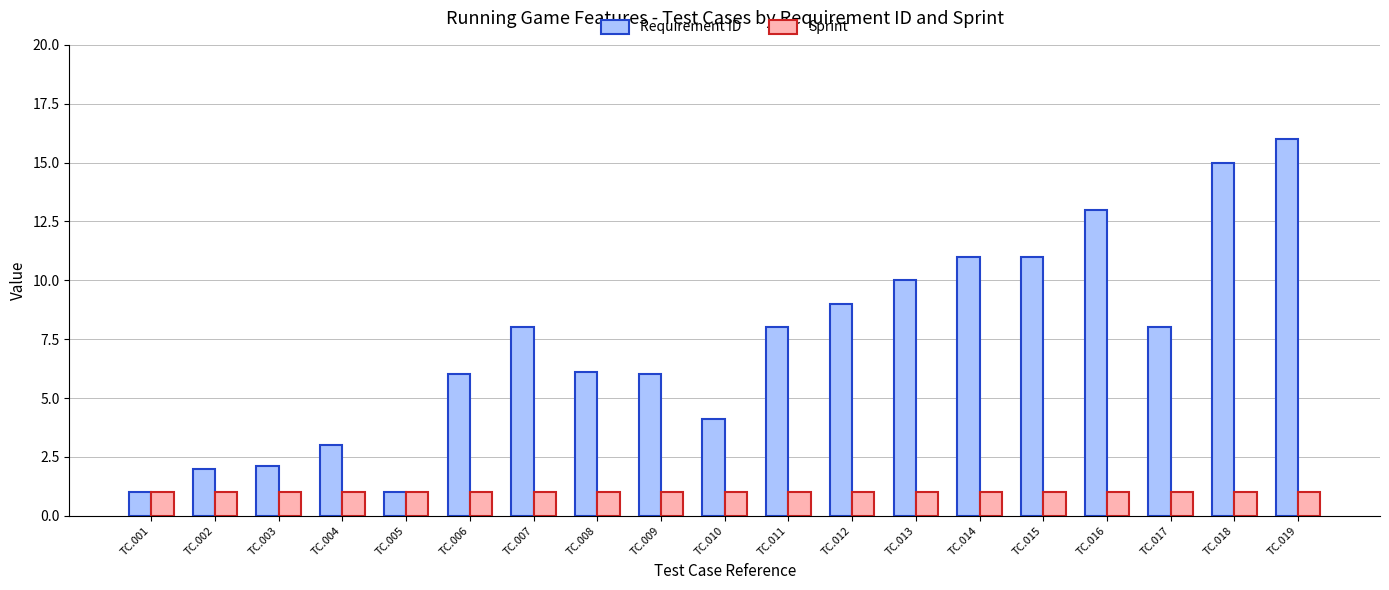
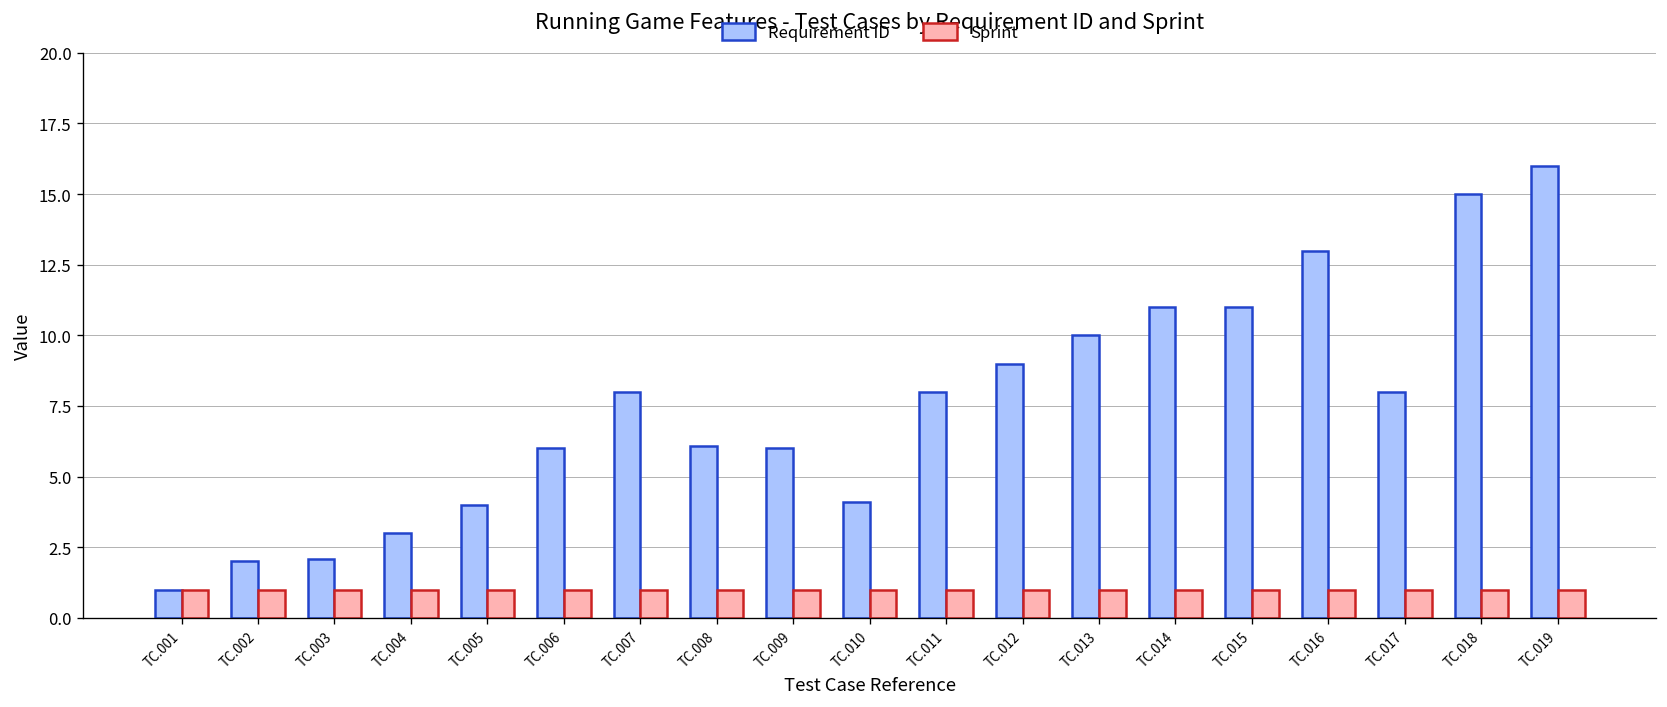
  {
    "Requirement ID": {
      "TC.001": 1,
      "TC.002": 2,
      "TC.003": 2,
      "TC.004": 3,
-     "TC.005": 1,
+     "TC.005": 4,
      "TC.006": 6,
      "TC.007": 8,
      "TC.008": 6,
      "TC.009": 6,
      "TC.010": 4,
      "TC.011": 8,
      "TC.012": 9,
      "TC.013": 10,
      "TC.014": 11,
      "TC.015": 11,
      "TC.016": 13,
      "TC.017": 8,
      "TC.018": 15,
      "TC.019": 16
    },
    "Sprint": {
      "TC.001": 1,
      "TC.002": 1,
      "TC.003": 1,
      "TC.004": 1,
      "TC.005": 1,
      "TC.006": 1,
      "TC.007": 1,
      "TC.008": 1,
      "TC.009": 1,
      "TC.010": 1,
      "TC.011": 1,
      "TC.012": 1,
      "TC.013": 1,
      "TC.014": 1,
      "TC.015": 1,
      "TC.016": 1,
      "TC.017": 1,
      "TC.018": 1,
      "TC.019": 1
    }
  }
